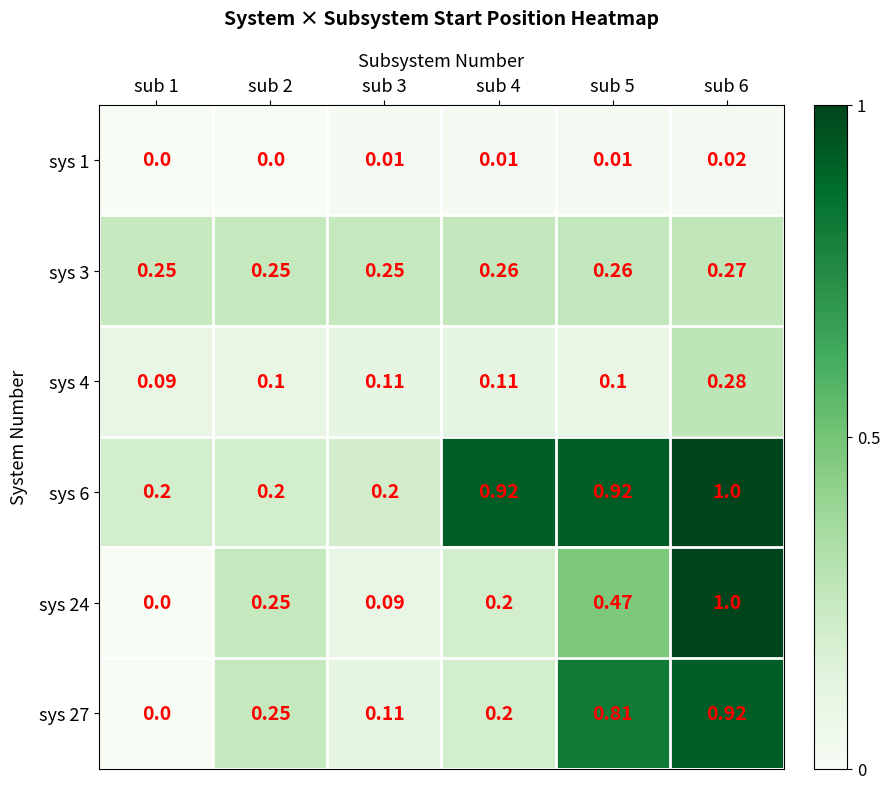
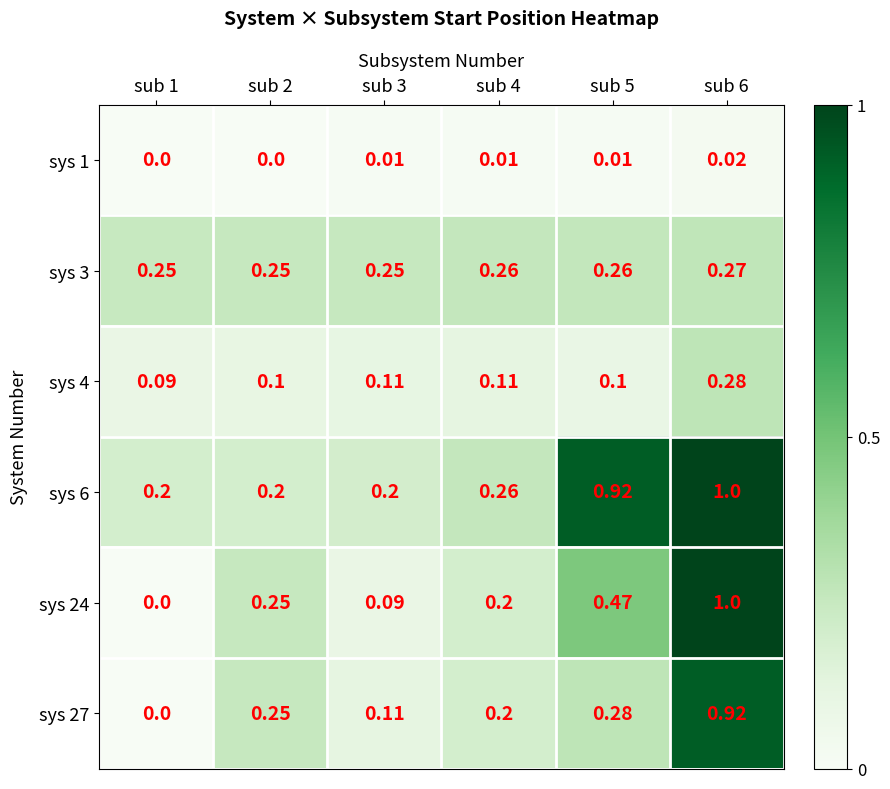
  {
    "sys 1": {
      "sub 1": 0.0,
      "sub 2": 0.0,
      "sub 3": 0.01,
      "sub 4": 0.01,
      "sub 5": 0.01,
      "sub 6": 0.02
    },
    "sys 3": {
      "sub 1": 0.25,
      "sub 2": 0.25,
      "sub 3": 0.25,
      "sub 4": 0.26,
      "sub 5": 0.26,
      "sub 6": 0.27
    },
    "sys 4": {
      "sub 1": 0.09,
      "sub 2": 0.1,
      "sub 3": 0.11,
      "sub 4": 0.11,
      "sub 5": 0.1,
      "sub 6": 0.28
    },
    "sys 6": {
      "sub 1": 0.2,
      "sub 2": 0.2,
      "sub 3": 0.2,
-     "sub 4": 0.92,
+     "sub 4": 0.26,
      "sub 5": 0.92,
      "sub 6": 1.0
    },
    "sys 24": {
      "sub 1": 0.0,
      "sub 2": 0.25,
      "sub 3": 0.09,
      "sub 4": 0.2,
      "sub 5": 0.47,
      "sub 6": 1.0
    },
    "sys 27": {
      "sub 1": 0.0,
      "sub 2": 0.25,
      "sub 3": 0.11,
      "sub 4": 0.2,
-     "sub 5": 0.81,
+     "sub 5": 0.28,
      "sub 6": 0.92
    }
  }
